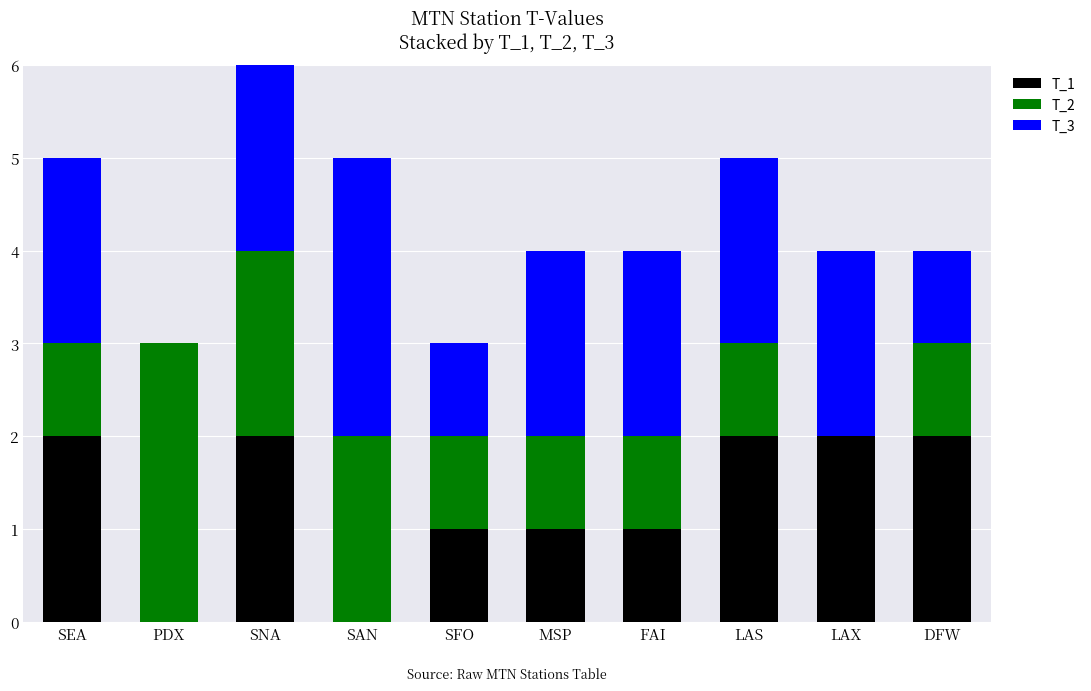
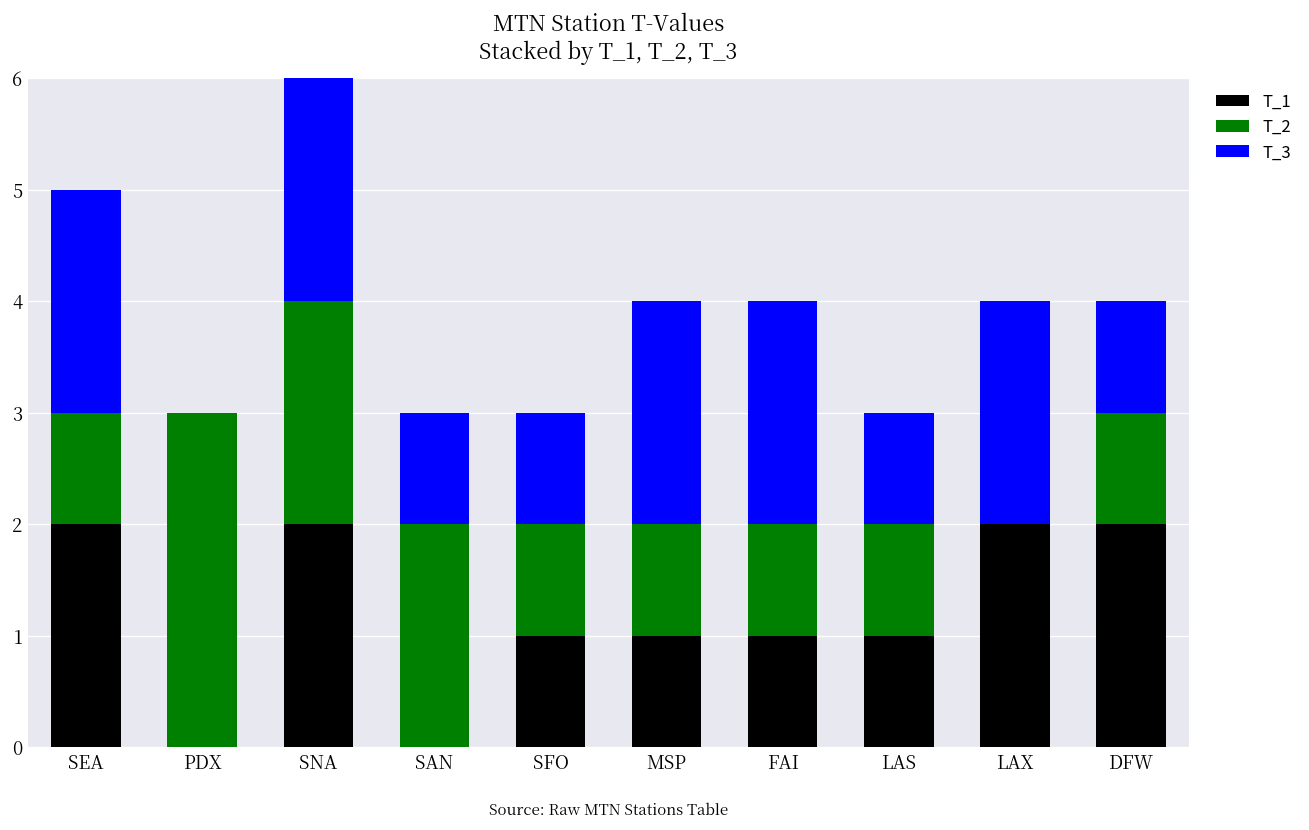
  {
    "T_1": {
      "SEA": 2,
      "PDX": 0,
      "SNA": 2,
      "SAN": 0,
      "SFO": 1,
      "MSP": 1,
      "FAI": 1,
-     "LAS": 2,
+     "LAS": 1,
      "LAX": 2,
      "DFW": 2
    },
    "T_2": {
      "SEA": 1,
      "PDX": 3,
      "SNA": 2,
      "SAN": 2,
      "SFO": 1,
      "MSP": 1,
      "FAI": 1,
      "LAS": 1,
      "LAX": 0,
      "DFW": 1
    },
    "T_3": {
      "SEA": 2,
      "PDX": 0,
      "SNA": 2,
-     "SAN": 3,
+     "SAN": 1,
      "SFO": 1,
      "MSP": 2,
      "FAI": 2,
-     "LAS": 2,
+     "LAS": 1,
      "LAX": 2,
      "DFW": 1
    }
  }
